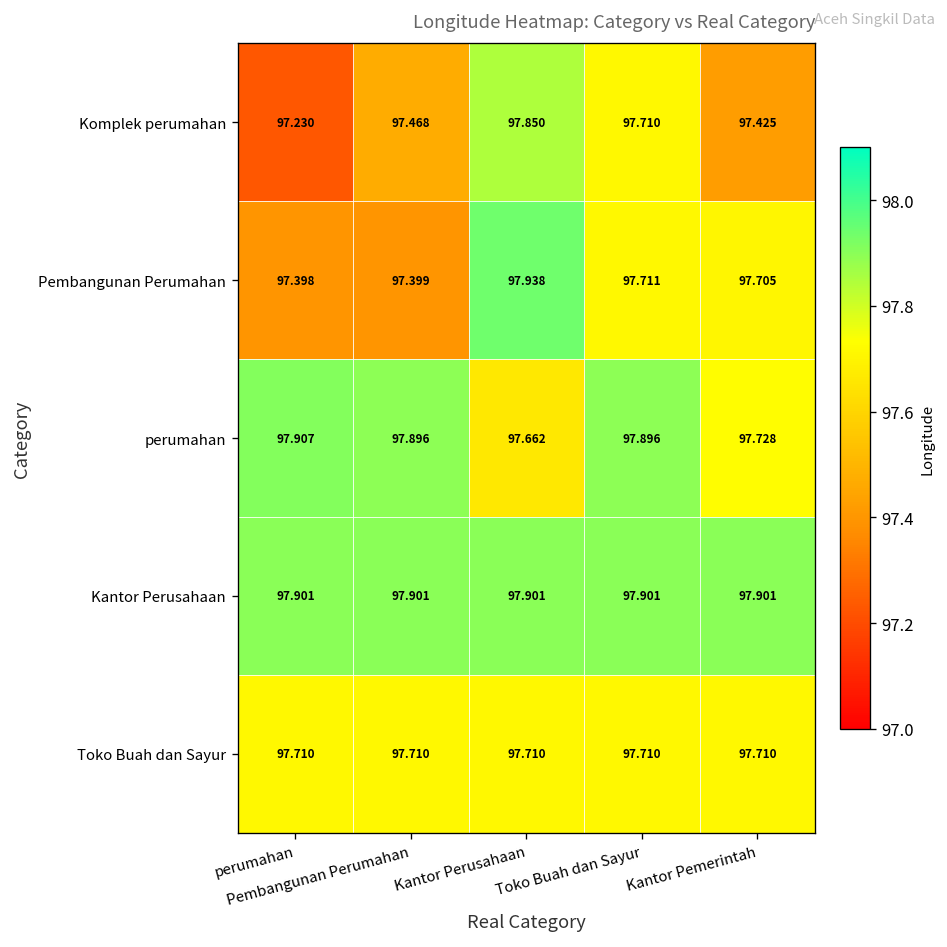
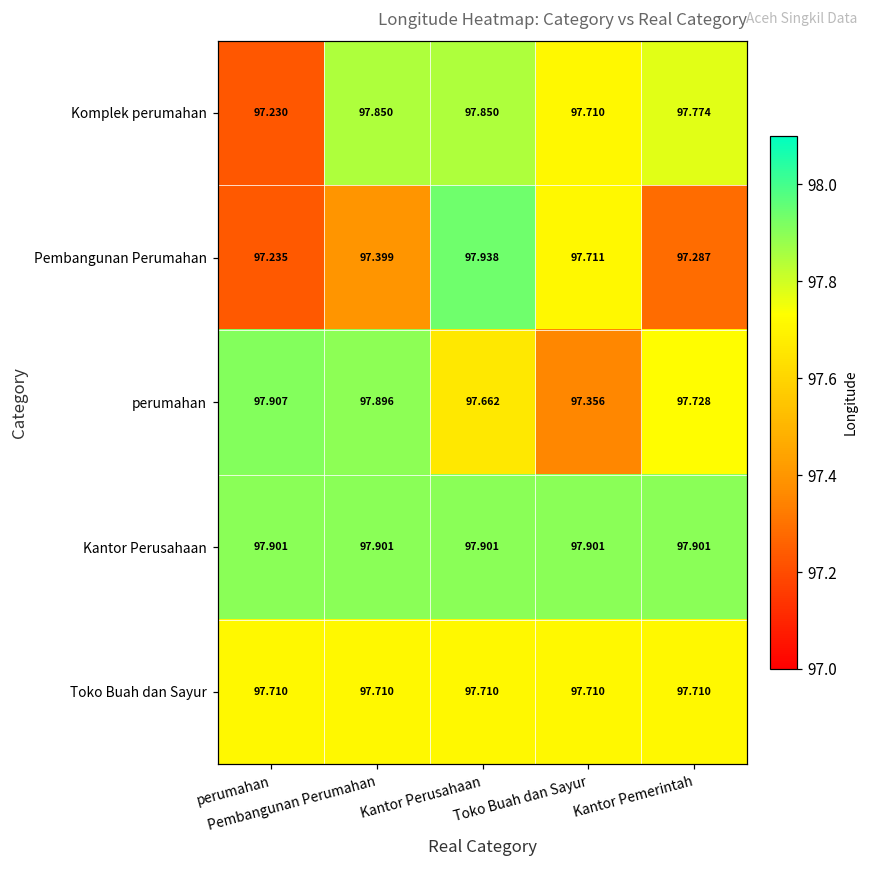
  {
    "Komplek perumahan": {
      "perumahan": 97.230,
-     "Pembangunan Perumahan": 97.468,
+     "Pembangunan Perumahan": 97.850,
      "Kantor Perusahaan": 97.850,
      "Toko Buah dan Sayur": 97.710,
-     "Kantor Pemerintah": 97.425
+     "Kantor Pemerintah": 97.774
    },
    "Pembangunan Perumahan": {
-     "perumahan": 97.398,
+     "perumahan": 97.235,
      "Pembangunan Perumahan": 97.399,
      "Kantor Perusahaan": 97.938,
      "Toko Buah dan Sayur": 97.711,
-     "Kantor Pemerintah": 97.705
+     "Kantor Pemerintah": 97.287
    },
    "perumahan": {
      "perumahan": 97.907,
      "Pembangunan Perumahan": 97.896,
      "Kantor Perusahaan": 97.662,
-     "Toko Buah dan Sayur": 97.896,
+     "Toko Buah dan Sayur": 97.356,
      "Kantor Pemerintah": 97.728
    },
    "Kantor Perusahaan": {
      "perumahan": 97.901,
      "Pembangunan Perumahan": 97.901,
      "Kantor Perusahaan": 97.901,
      "Toko Buah dan Sayur": 97.901,
      "Kantor Pemerintah": 97.901
    },
    "Toko Buah dan Sayur": {
      "perumahan": 97.710,
      "Pembangunan Perumahan": 97.710,
      "Kantor Perusahaan": 97.710,
      "Toko Buah dan Sayur": 97.710,
      "Kantor Pemerintah": 97.710
    }
  }
